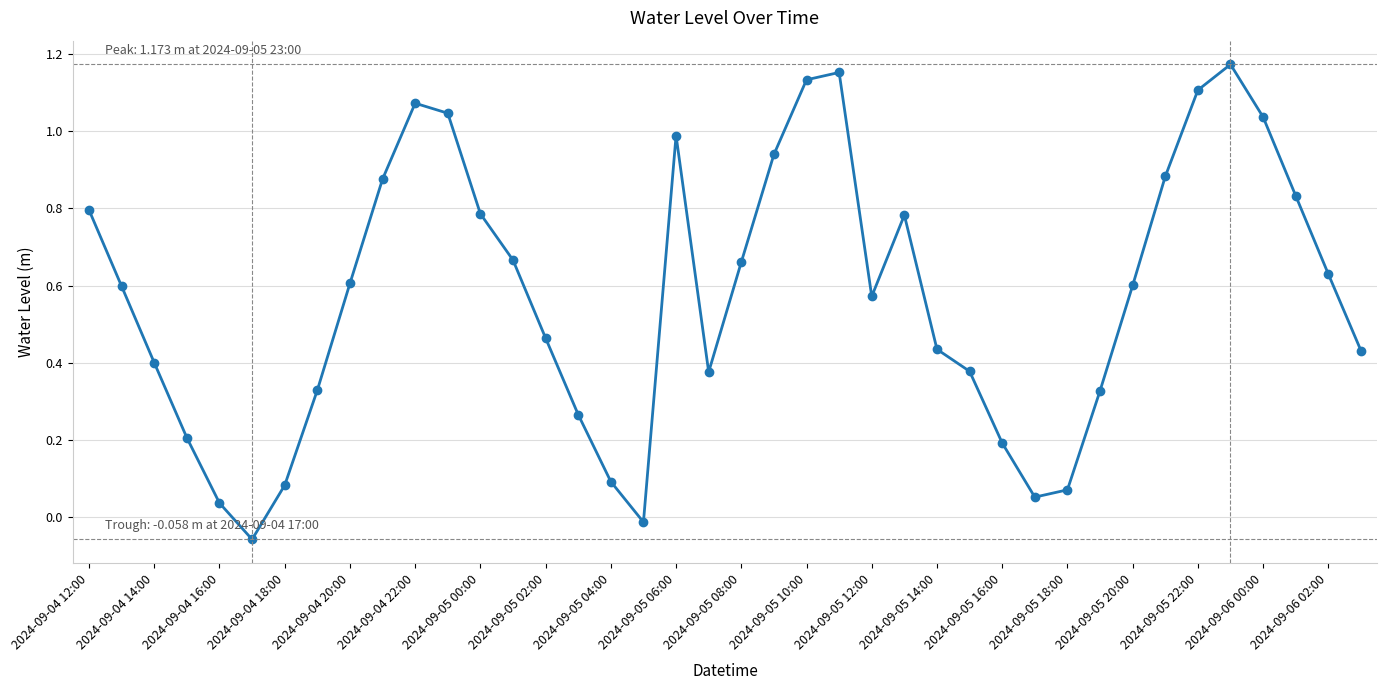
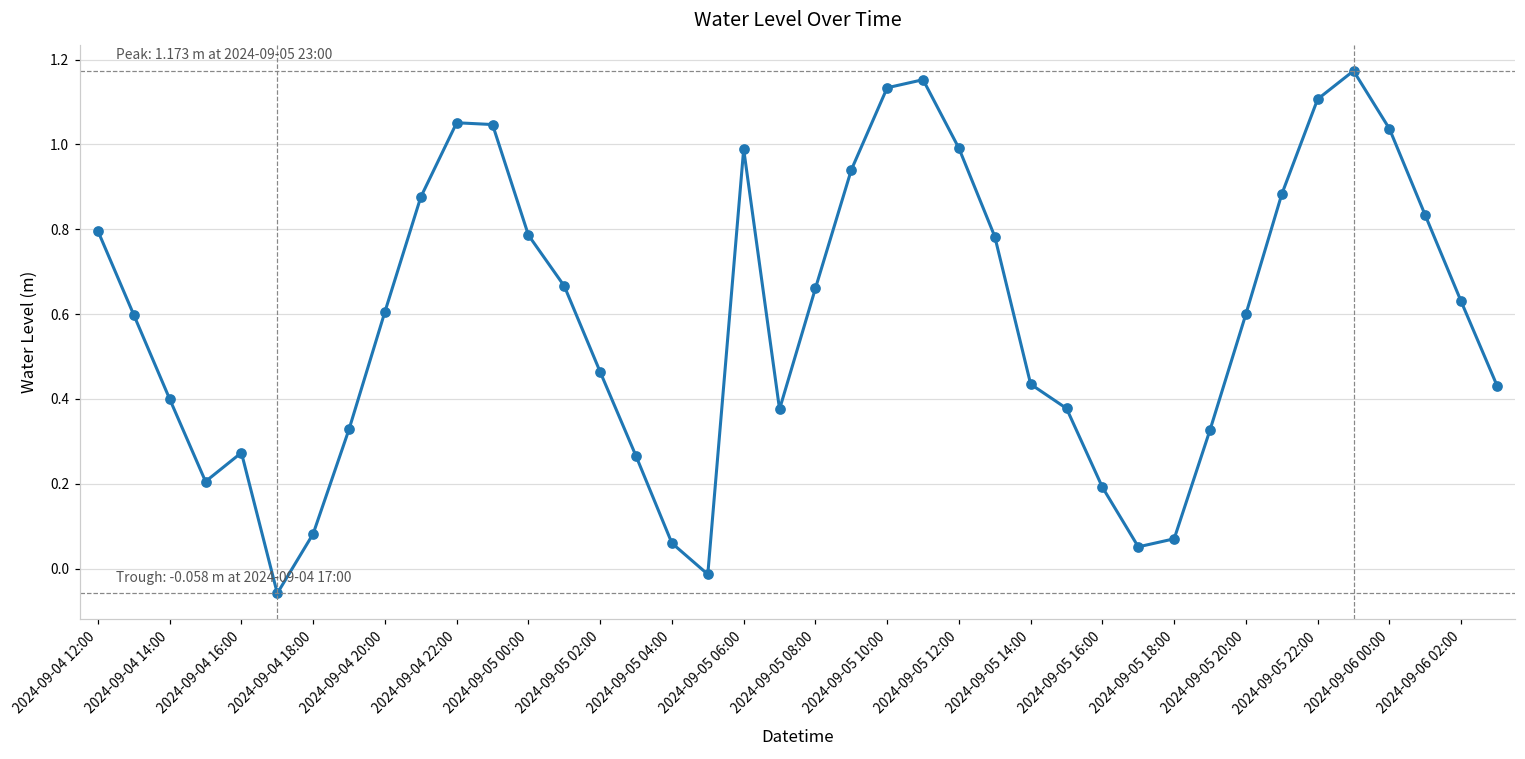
  {
    "2024-09-04 12:00": 0.80,
    "2024-09-04 14:00": 0.40,
-   "2024-09-04 16:00": 0.04,
+   "2024-09-04 16:00": 0.27,
    "2024-09-04 18:00": 0.08,
    "2024-09-04 20:00": 0.61,
-   "2024-09-04 22:00": 1.07,
+   "2024-09-04 22:00": 1.05,
    "2024-09-05 00:00": 0.79,
    "2024-09-05 02:00": 0.46,
-   "2024-09-05 04:00": 0.09,
+   "2024-09-05 04:00": 0.06,
    "2024-09-05 06:00": 0.99,
    "2024-09-05 08:00": 0.66,
    "2024-09-05 10:00": 1.13,
-   "2024-09-05 12:00": 0.57,
+   "2024-09-05 12:00": 0.99,
    "2024-09-05 14:00": 0.43,
    "2024-09-05 16:00": 0.19,
    "2024-09-05 18:00": 0.07,
    "2024-09-05 20:00": 0.60,
    "2024-09-05 22:00": 1.11,
    "2024-09-06 00:00": 1.04,
    "2024-09-06 02:00": 0.63
  }
